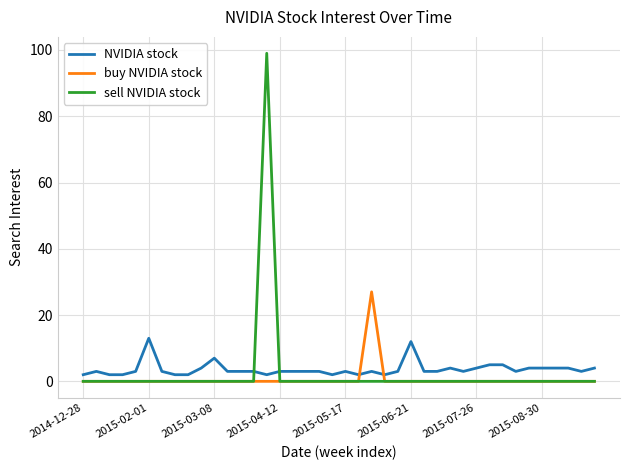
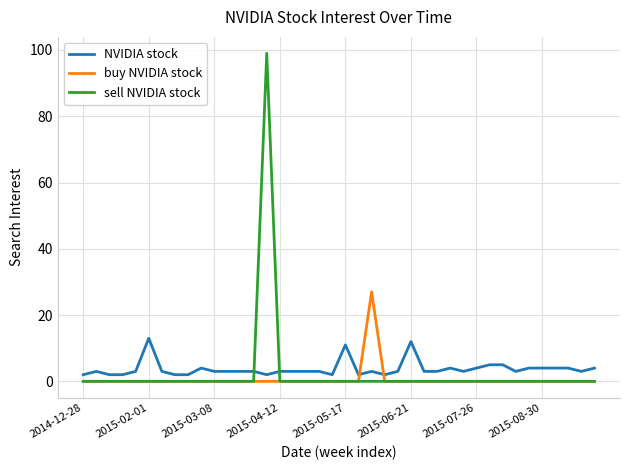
  {
    "NVIDIA stock": {
      "2014-12-28": 2,
      "2015-02-01": 13,
-     "2015-03-08": 7,
+     "2015-03-08": 3,
      "2015-04-12": 3,
-     "2015-05-17": 3,
+     "2015-05-17": 11,
      "2015-06-21": 12,
      "2015-07-26": 4,
      "2015-08-30": 4
    }
  }
